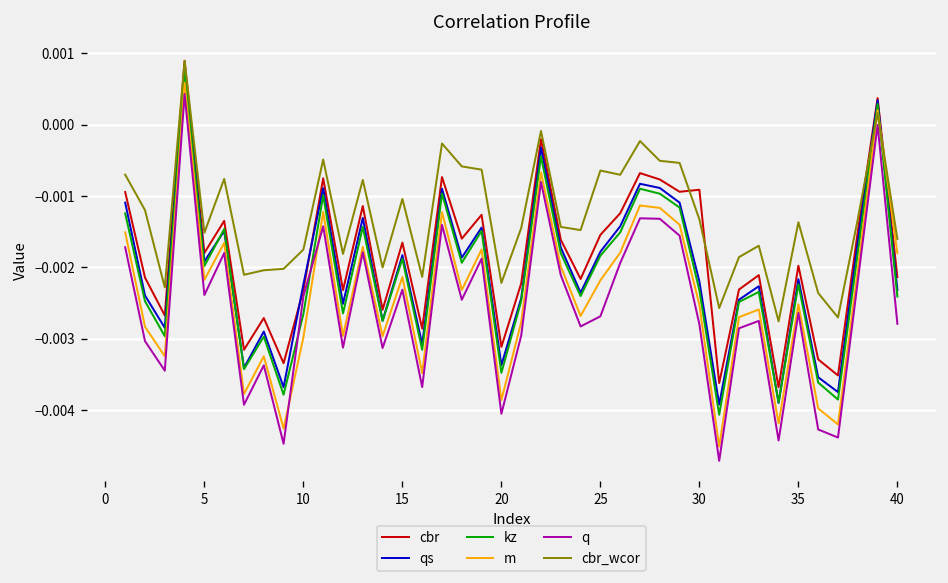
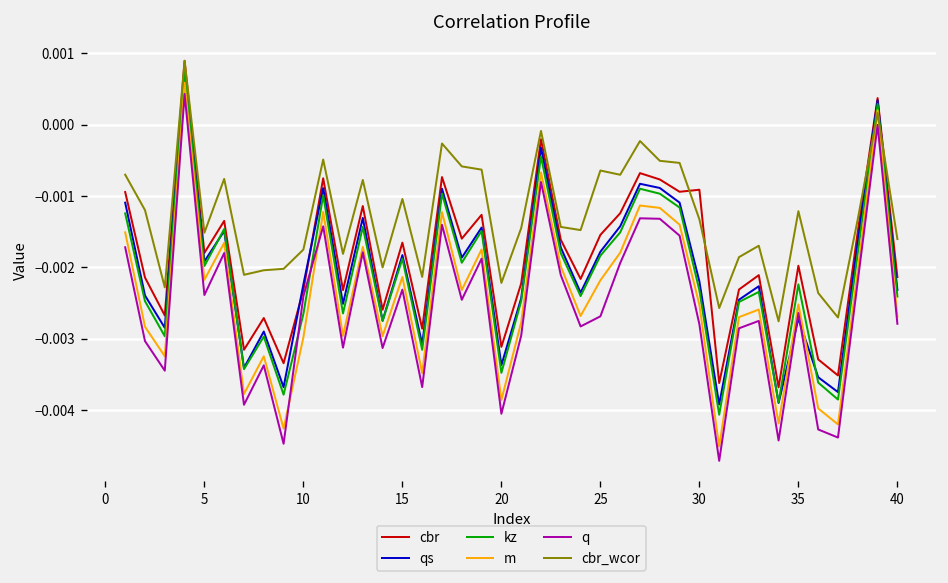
  {
    "cbr": {
      "5": -0.0018,
      "10": -0.0023,
      "15": -0.0017,
      "20": -0.0031,
      "25": -0.0015,
      "30": -0.0009,
      "35": -0.0020,
      "40": -0.0021
    },
    "qs": {
      "5": -0.0019,
      "10": -0.0022,
      "15": -0.0018,
      "20": -0.0034,
      "25": -0.0018,
      "30": -0.0022,
-     "35": -0.0022,
+     "35": -0.0027,
      "40": -0.0023
    },
    "kz": {
      "5": -0.0020,
      "10": -0.0027,
      "15": -0.0019,
      "20": -0.0035,
      "25": -0.0018,
      "30": -0.0023,
      "35": -0.0022,
      "40": -0.0024
    },
    "m": {
      "5": -0.0022,
      "10": -0.0030,
      "15": -0.0021,
      "20": -0.0039,
      "25": -0.0022,
      "30": -0.0025,
      "35": -0.0025,
-     "40": -0.0018
+     "40": -0.0027
    },
    "q": {
      "5": -0.0024,
      "10": -0.0024,
      "15": -0.0023,
      "20": -0.0041,
      "25": -0.0027,
      "30": -0.0028,
      "35": -0.0026,
      "40": -0.0028
    },
    "cbr_wcor": {
      "5": -0.0015,
      "10": -0.0018,
      "15": -0.0010,
      "20": -0.0022,
      "25": -0.0006,
      "30": -0.0013,
-     "35": -0.0014,
+     "35": -0.0012,
      "40": -0.0016
    }
  }
